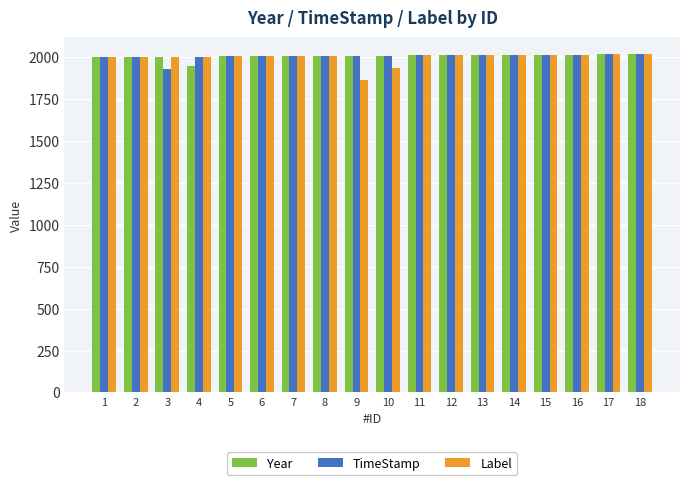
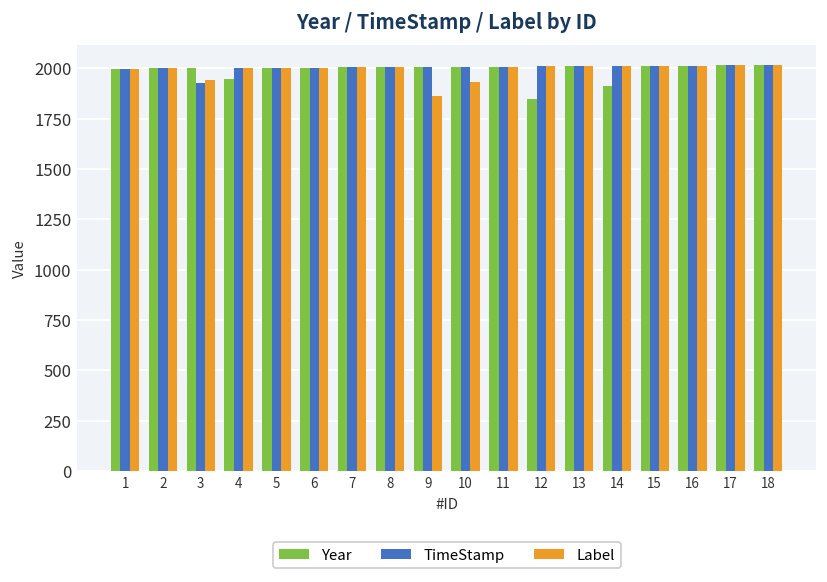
  {
    "Year": {
      "1": 2000,
      "2": 2000,
      "3": 2000,
      "4": 1940,
      "5": 2000,
      "6": 2000,
      "7": 2000,
      "8": 2010,
      "9": 2010,
      "10": 2010,
      "11": 2010,
-     "12": 2010,
+     "12": 1850,
      "13": 2010,
-     "14": 2010,
+     "14": 1910,
      "15": 2010,
      "16": 2010,
      "17": 2010,
      "18": 2020
    },
    "TimeStamp": {
      "1": 2000,
      "2": 2000,
      "3": 1930,
      "4": 2000,
      "5": 2000,
      "6": 2000,
      "7": 2000,
      "8": 2010,
      "9": 2010,
      "10": 2010,
      "11": 2010,
      "12": 2010,
      "13": 2010,
      "14": 2010,
      "15": 2010,
      "16": 2010,
      "17": 2010,
      "18": 2020
    },
    "Label": {
      "1": 2000,
      "2": 2000,
-     "3": 2000,
+     "3": 1940,
      "4": 2000,
      "5": 2000,
      "6": 2000,
      "7": 2000,
      "8": 2010,
      "9": 1860,
      "10": 1930,
      "11": 2010,
      "12": 2010,
      "13": 2010,
      "14": 2010,
      "15": 2010,
      "16": 2010,
      "17": 2010,
      "18": 2020
    }
  }
